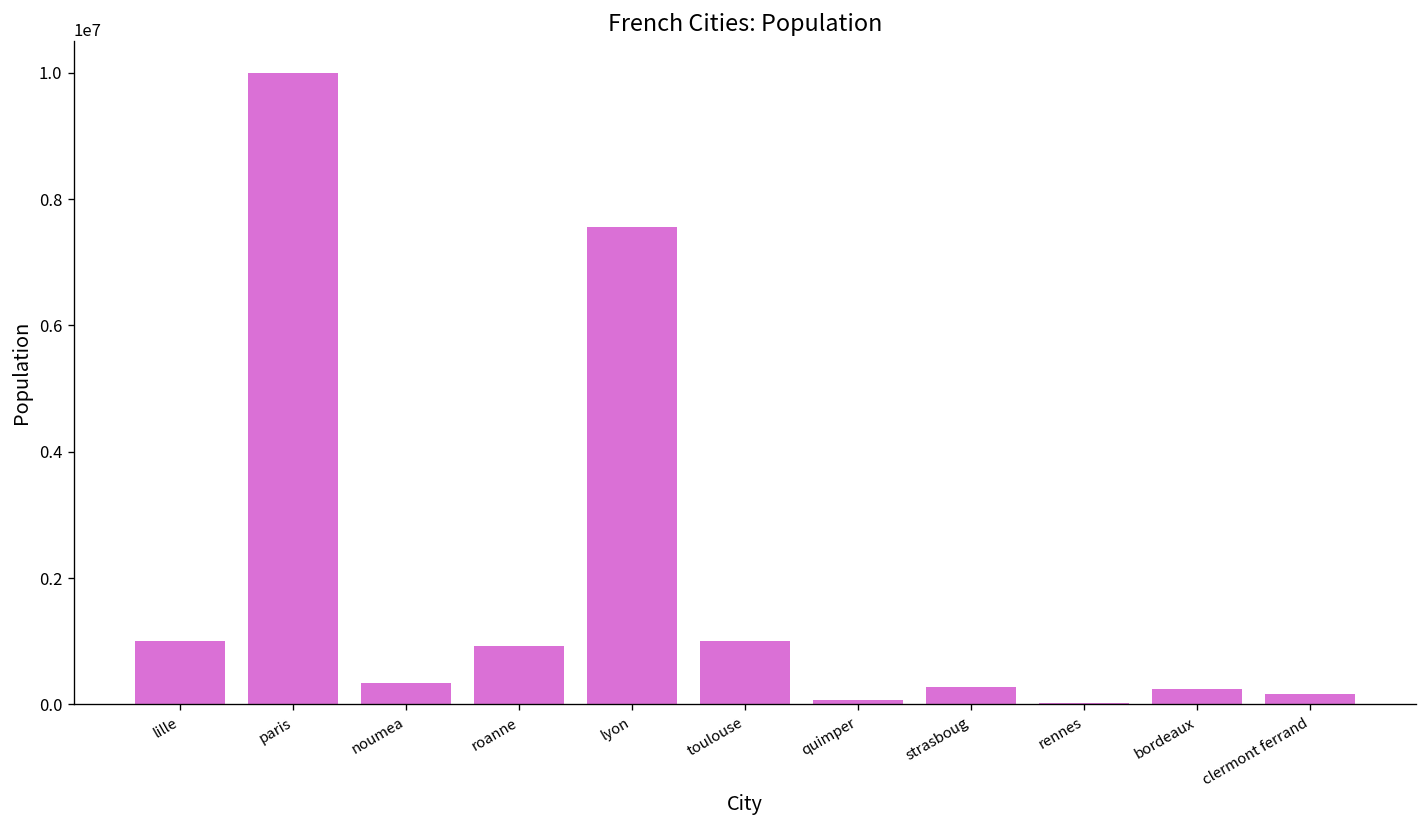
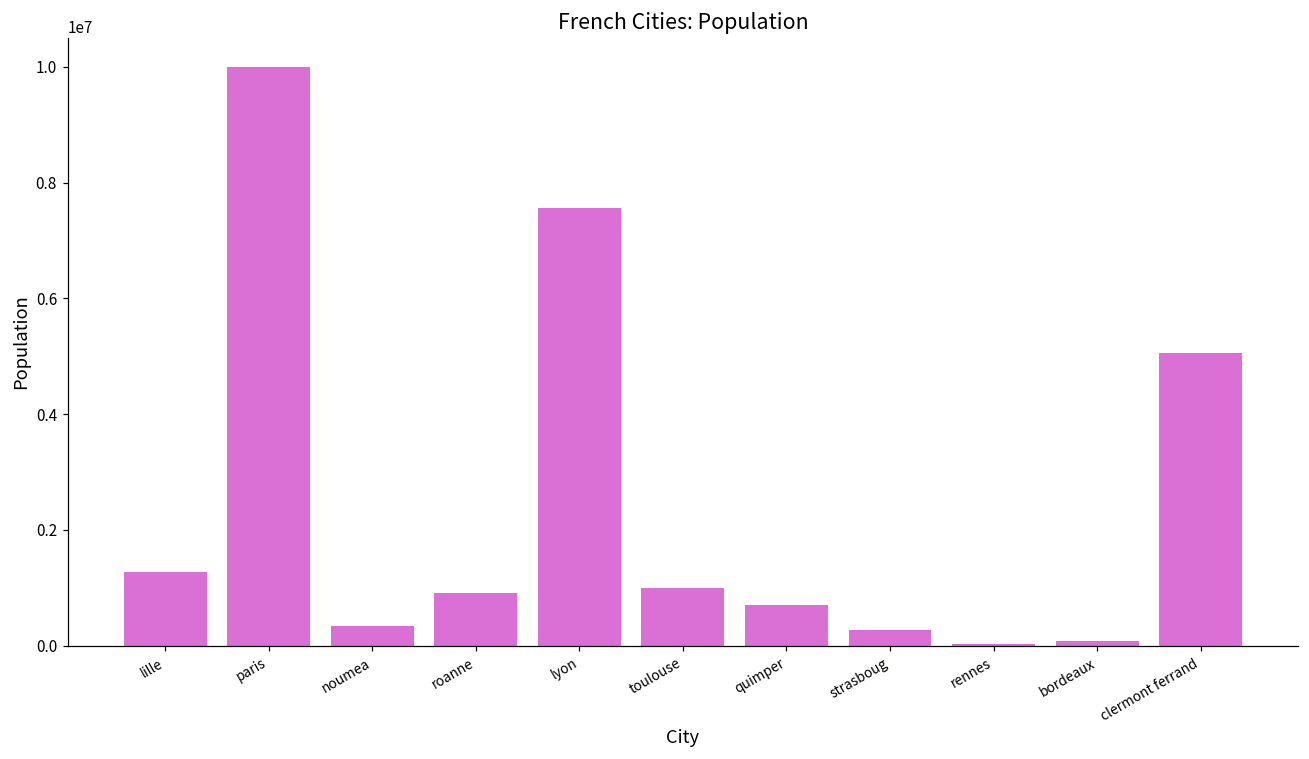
  {
-   "lille": 1000000,
+   "lille": 1300000,
    "paris": 10000000,
    "noumea": 300000,
    "roanne": 900000,
    "lyon": 7600000,
    "toulouse": 1000000,
-   "quimper": 100000,
+   "quimper": 700000,
    "strasboug": 300000,
-   "bordeaux": 200000,
-   "clermont ferrand": 200000
+   "bordeaux": 100000,
+   "clermont ferrand": 5100000
  }
